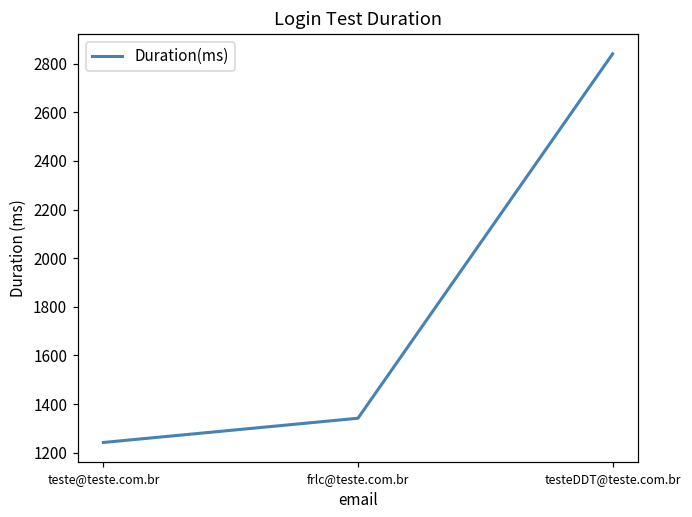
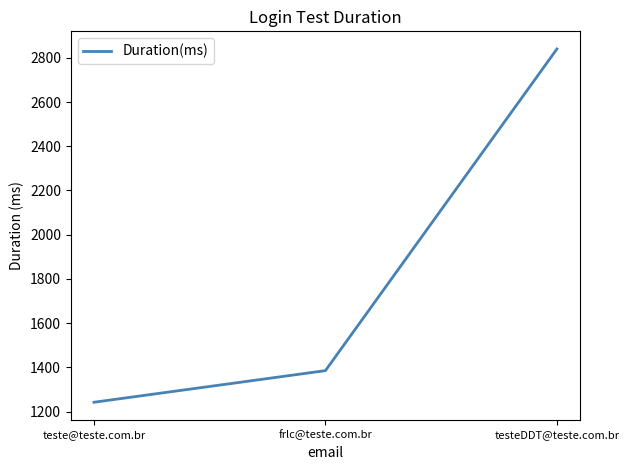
  {
    "teste@teste.com.br": 1240,
-   "frlc@teste.com.br": 1340,
+   "frlc@teste.com.br": 1390,
    "testeDDT@teste.com.br": 2840
  }
